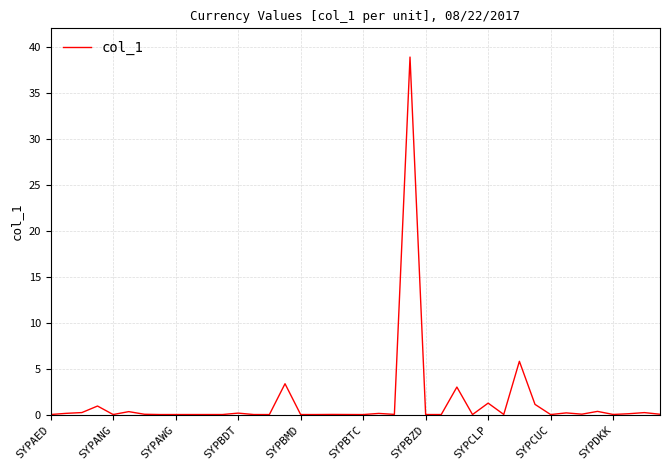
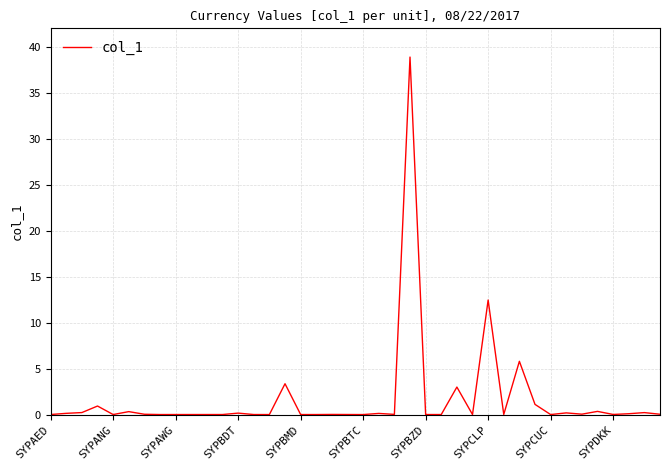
  {
    "SYPAED": 0,
    "SYPANG": 0,
    "SYPAWG": 0,
    "SYPBDT": 0,
    "SYPBMD": 0,
    "SYPBTC": 0,
    "SYPBZD": 0,
-   "SYPCLP": 1,
+   "SYPCLP": 12,
    "SYPCUC": 0,
    "SYPDKK": 0
  }
